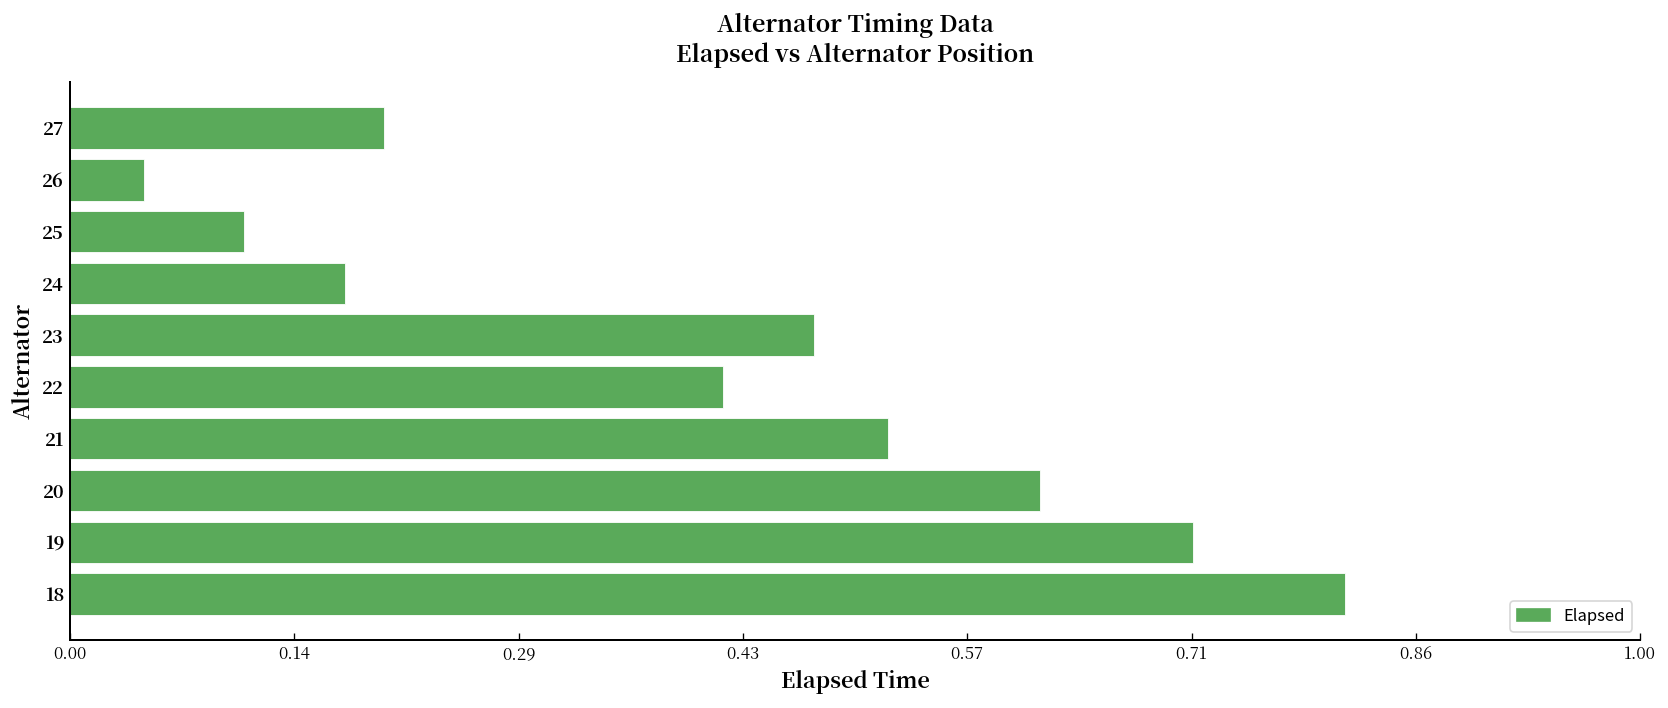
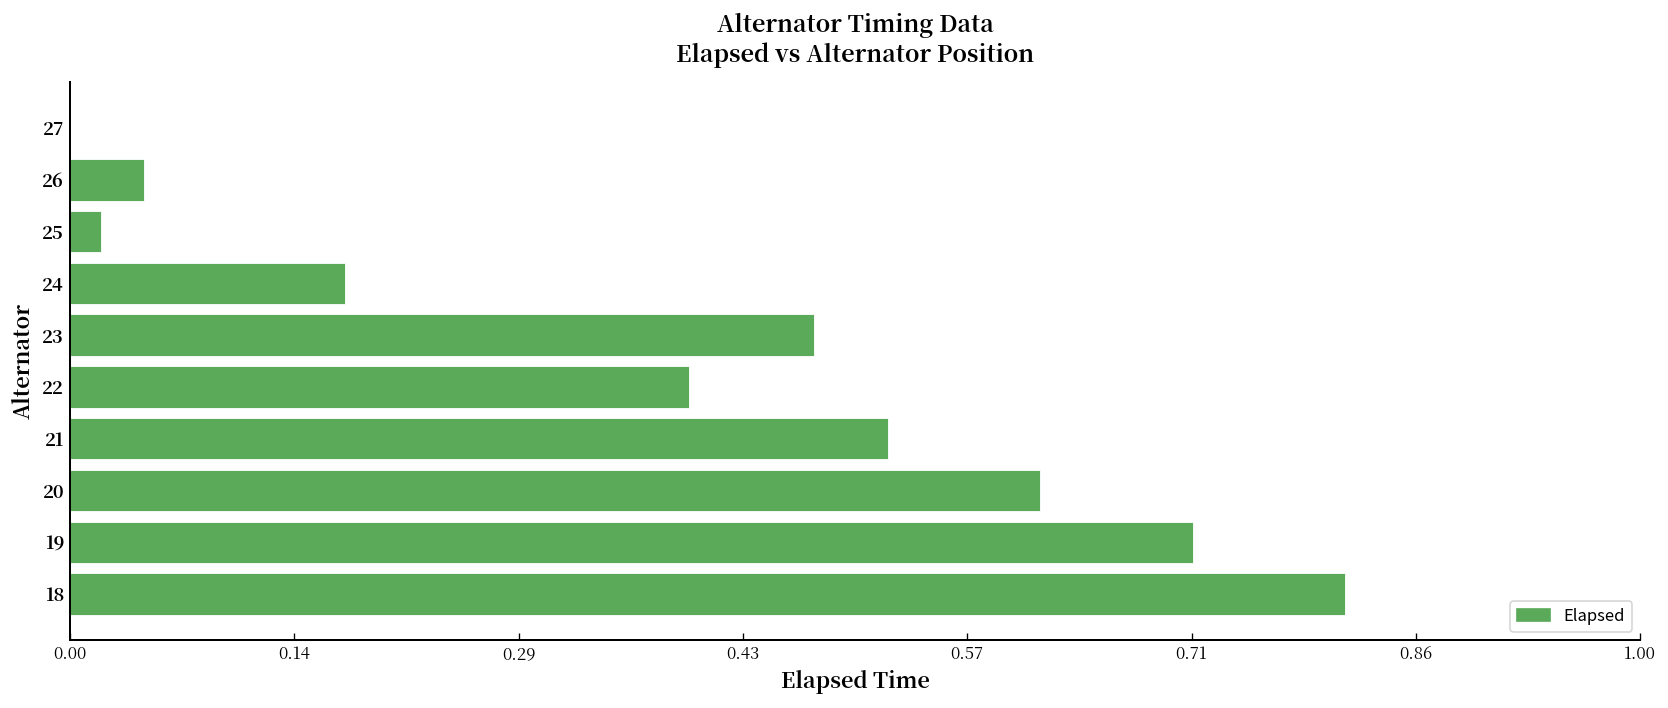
  {
-   "27": 0.2,
+   "27": 0.0,
    "26": 0.047,
-   "25": 0.111,
+   "25": 0.020,
    "24": 0.175,
    "23": 0.474,
-   "22": 0.416,
+   "22": 0.394,
    "21": 0.521,
    "20": 0.618,
    "19": 0.715,
    "18": 0.812
  }
